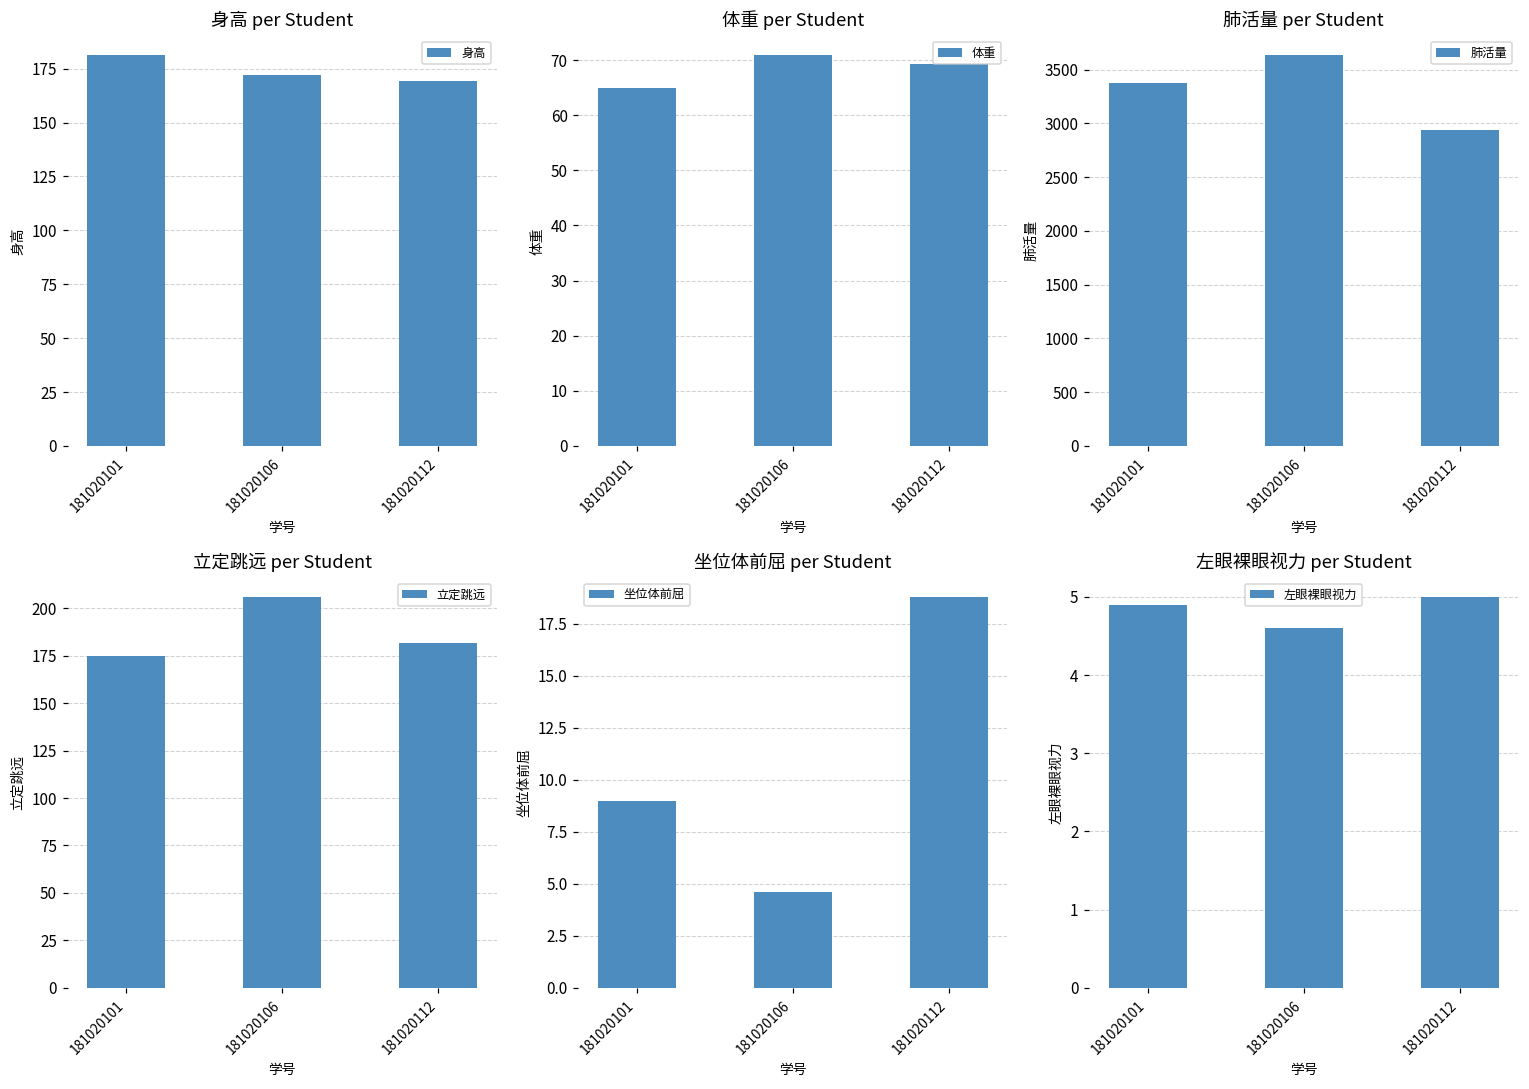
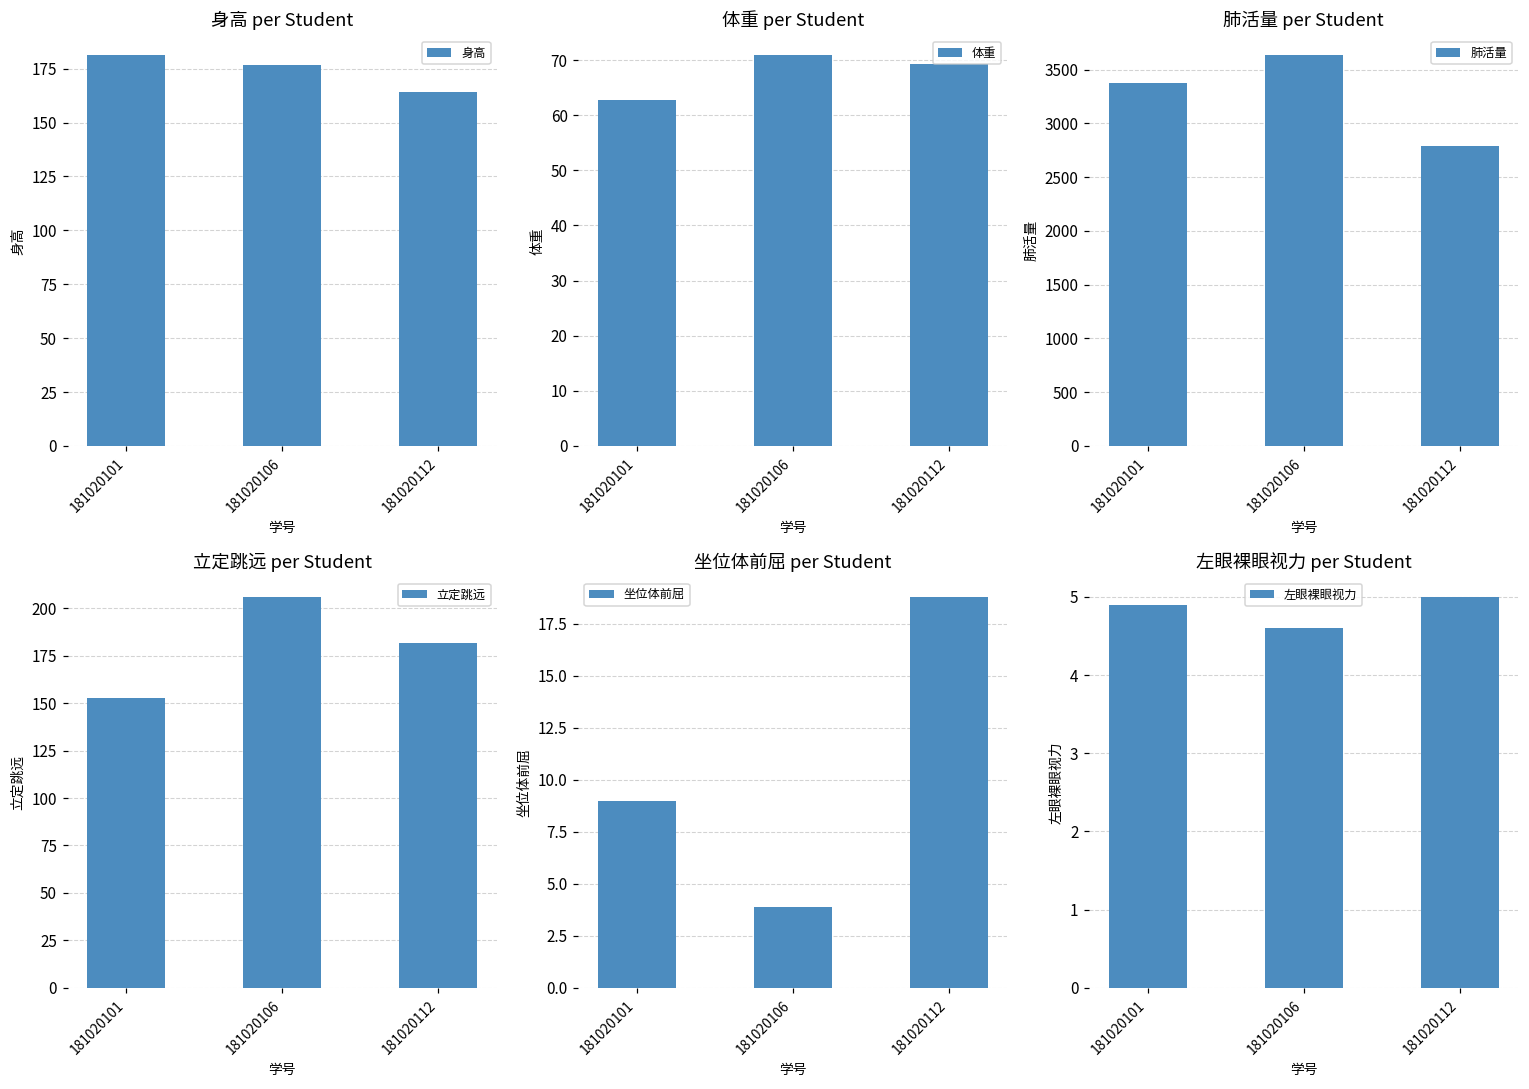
  {
    "身高 per Student": {
      "181020101": 181,
-     "181020106": 172,
-     "181020112": 169
+     "181020106": 177,
+     "181020112": 164
    },
    "体重 per Student": {
-     "181020101": 65,
+     "181020101": 63,
      "181020106": 71,
      "181020112": 69
    },
    "肺活量 per Student": {
      "181020101": 3400,
      "181020106": 3600,
-     "181020112": 2900
+     "181020112": 2800
    },
    "立定跳远 per Student": {
-     "181020101": 175,
+     "181020101": 153,
      "181020106": 206,
      "181020112": 182
    },
    "坐位体前屈 per Student": {
      "181020101": 9.0,
-     "181020106": 4.6,
+     "181020106": 3.9,
      "181020112": 18.8
    },
    "左眼裸眼视力 per Student": {
      "181020101": 4.9,
      "181020106": 4.6,
      "181020112": 5.0
    }
  }
